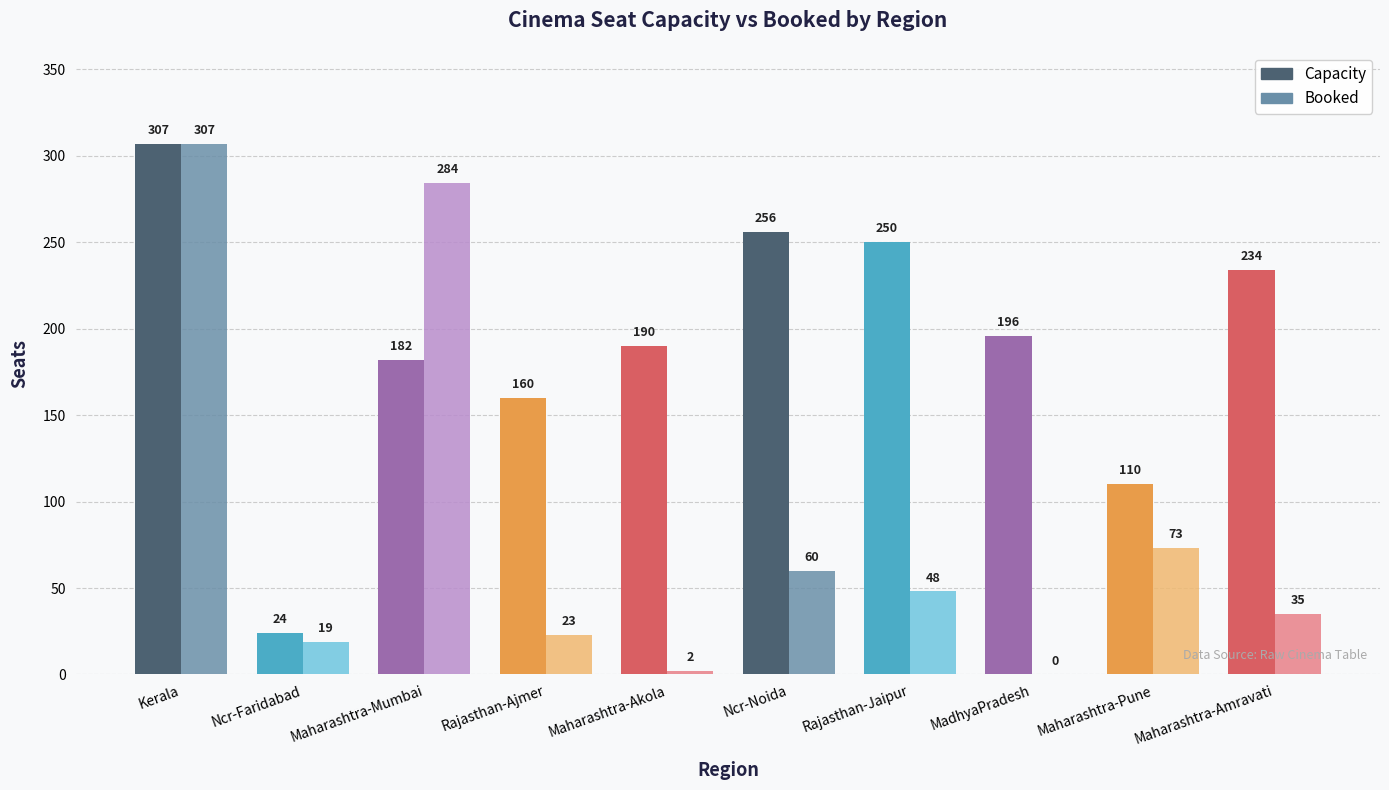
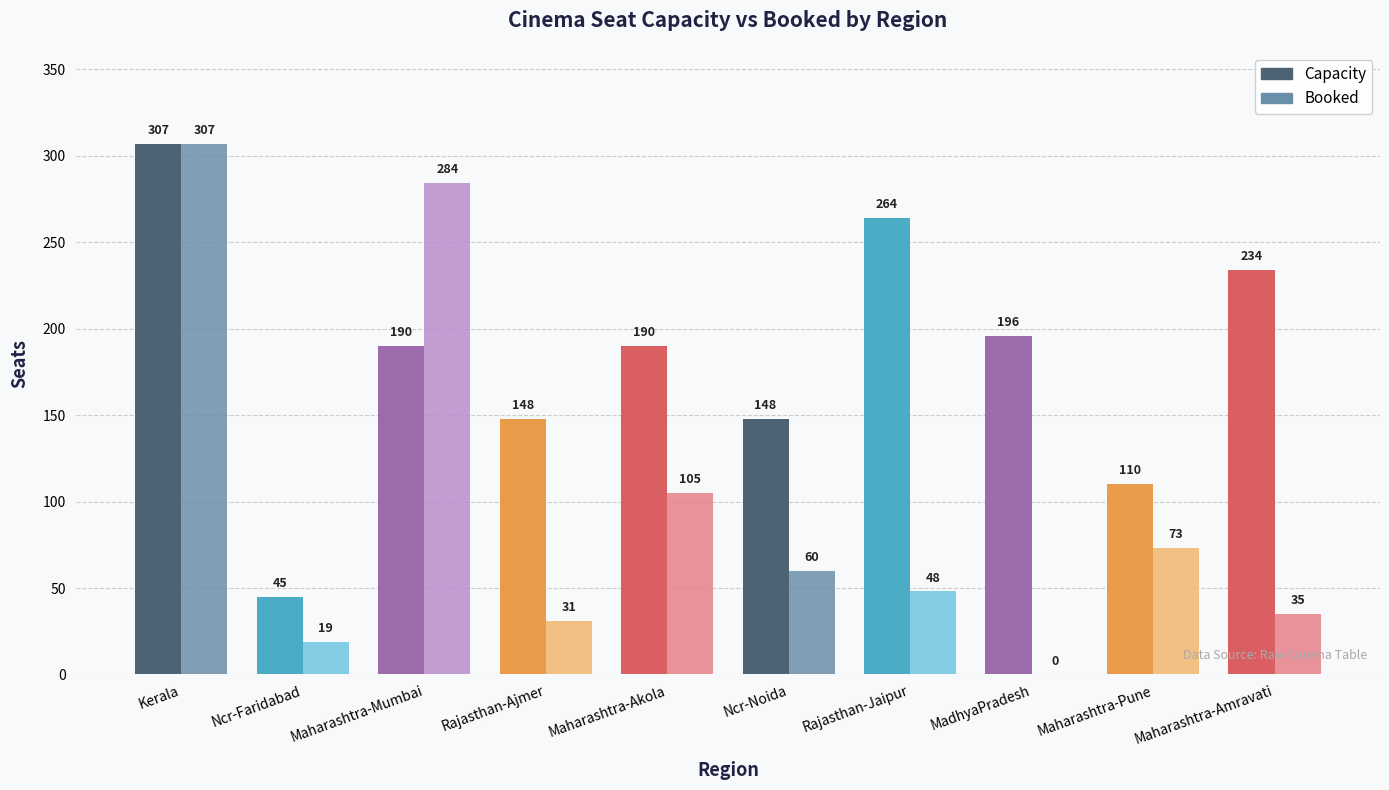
  {
    "Capacity": {
      "Kerala": 307,
-     "Ncr-Faridabad": 24,
-     "Maharashtra-Mumbai": 182,
-     "Rajasthan-Ajmer": 160,
+     "Ncr-Faridabad": 45,
+     "Maharashtra-Mumbai": 190,
+     "Rajasthan-Ajmer": 148,
      "Maharashtra-Akola": 190,
-     "Ncr-Noida": 256,
-     "Rajasthan-Jaipur": 250,
+     "Ncr-Noida": 148,
+     "Rajasthan-Jaipur": 264,
      "MadhyaPradesh": 196,
      "Maharashtra-Pune": 110,
      "Maharashtra-Amravati": 234
    },
    "Booked": {
      "Kerala": 307,
      "Ncr-Faridabad": 19,
      "Maharashtra-Mumbai": 284,
-     "Rajasthan-Ajmer": 23,
-     "Maharashtra-Akola": 2,
+     "Rajasthan-Ajmer": 31,
+     "Maharashtra-Akola": 105,
      "Ncr-Noida": 60,
      "Rajasthan-Jaipur": 48,
      "MadhyaPradesh": 0,
      "Maharashtra-Pune": 73,
      "Maharashtra-Amravati": 35
    }
  }
